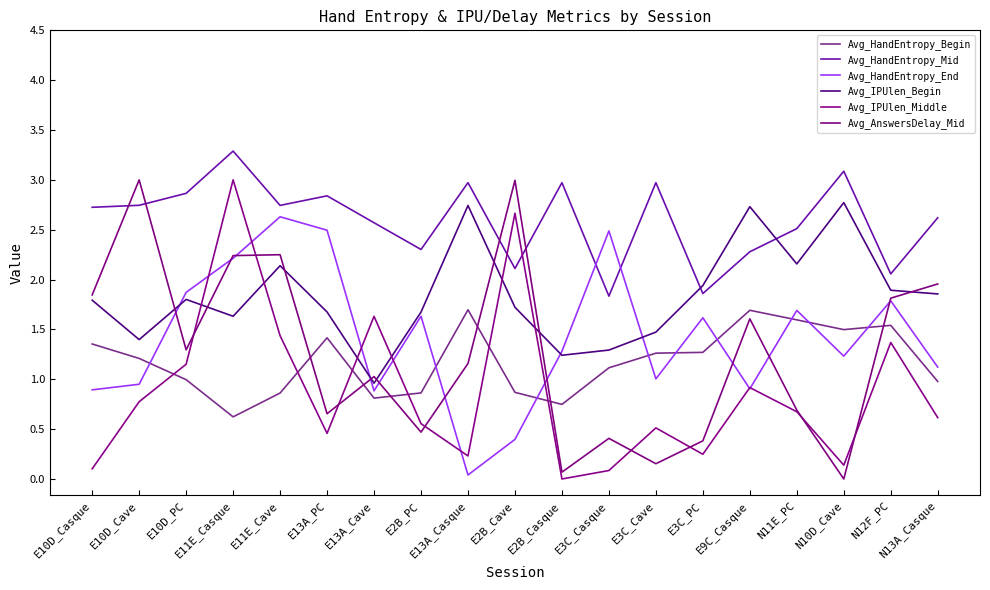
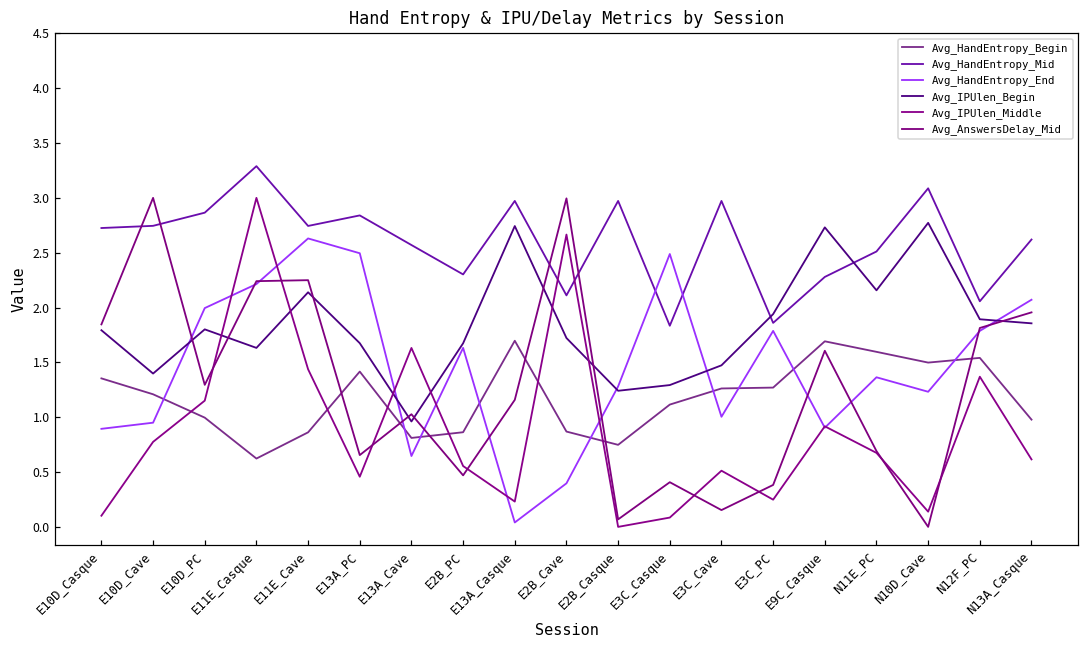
  {
    "Avg_HandEntropy_End": {
      "E10D_Casque": 0.9,
      "E10D_Cave": 1.0,
-     "E10D_PC": 1.9,
+     "E10D_PC": 2.0,
      "E11E_Casque": 2.2,
      "E11E_Cave": 2.6,
      "E13A_PC": 2.5,
-     "E13A_Cave": 0.9,
+     "E13A_Cave": 0.6,
      "E2B_PC": 1.6,
      "E13A_Casque": 0.0,
      "E2B_Cave": 0.4,
      "E2B_Casque": 1.3,
      "E3C_Casque": 2.5,
      "E3C_Cave": 1.0,
-     "E3C_PC": 1.6,
-     "N11E_PC": 1.7,
+     "E3C_PC": 1.8,
+     "N11E_PC": 1.4,
      "N10D_Cave": 1.2,
      "N12F_PC": 1.8,
-     "N13A_Casque": 1.1
+     "N13A_Casque": 2.1
    }
  }
